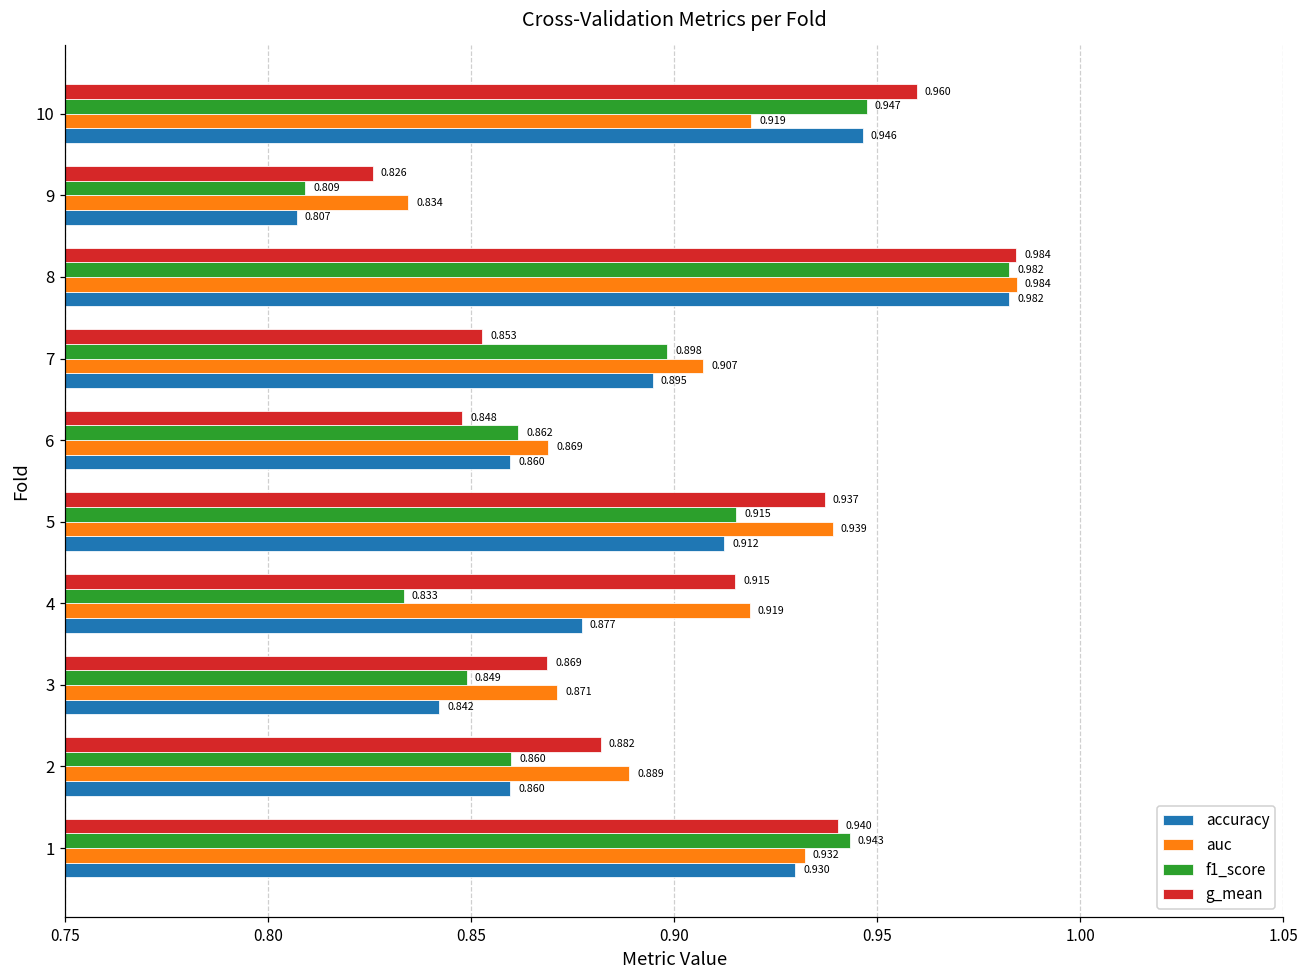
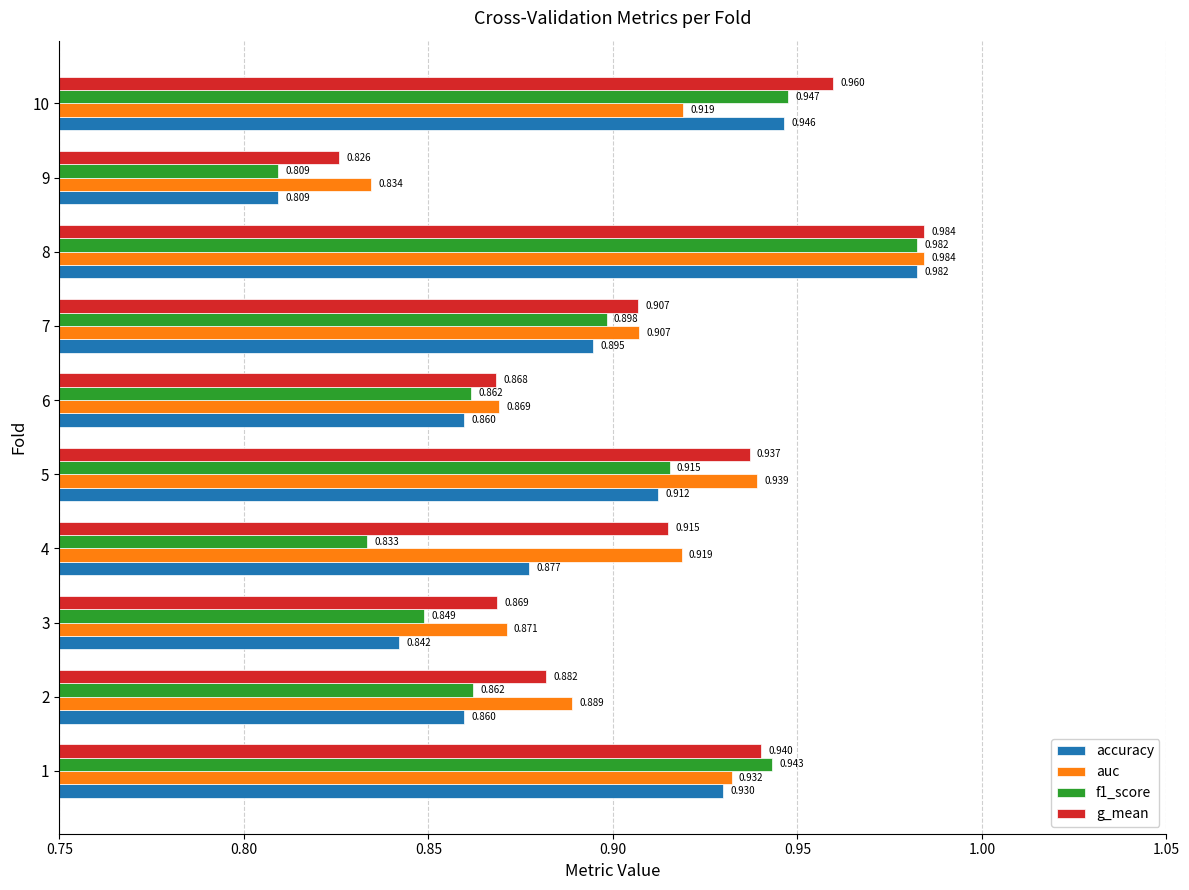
  {
    "accuracy": {
      "10": 0.946,
-     "9": 0.807,
+     "9": 0.809,
      "8": 0.982,
      "7": 0.895,
      "6": 0.860,
      "5": 0.912,
      "4": 0.877,
      "3": 0.842,
      "2": 0.860,
      "1": 0.930
    },
    "auc": {
      "10": 0.919,
      "9": 0.834,
      "8": 0.984,
      "7": 0.907,
      "6": 0.869,
      "5": 0.939,
      "4": 0.919,
      "3": 0.871,
      "2": 0.889,
      "1": 0.932
    },
    "f1_score": {
      "10": 0.947,
      "9": 0.809,
      "8": 0.982,
      "7": 0.898,
      "6": 0.862,
      "5": 0.915,
      "4": 0.833,
      "3": 0.849,
-     "2": 0.860,
+     "2": 0.862,
      "1": 0.943
    },
    "g_mean": {
      "10": 0.960,
      "9": 0.826,
      "8": 0.984,
-     "7": 0.853,
-     "6": 0.848,
+     "7": 0.907,
+     "6": 0.868,
      "5": 0.937,
      "4": 0.915,
      "3": 0.869,
      "2": 0.882,
      "1": 0.940
    }
  }
